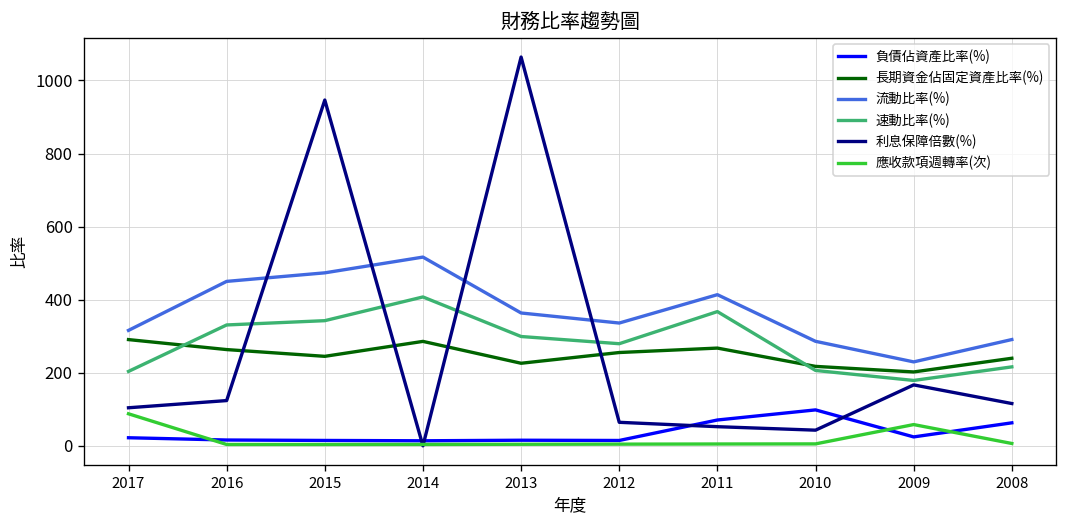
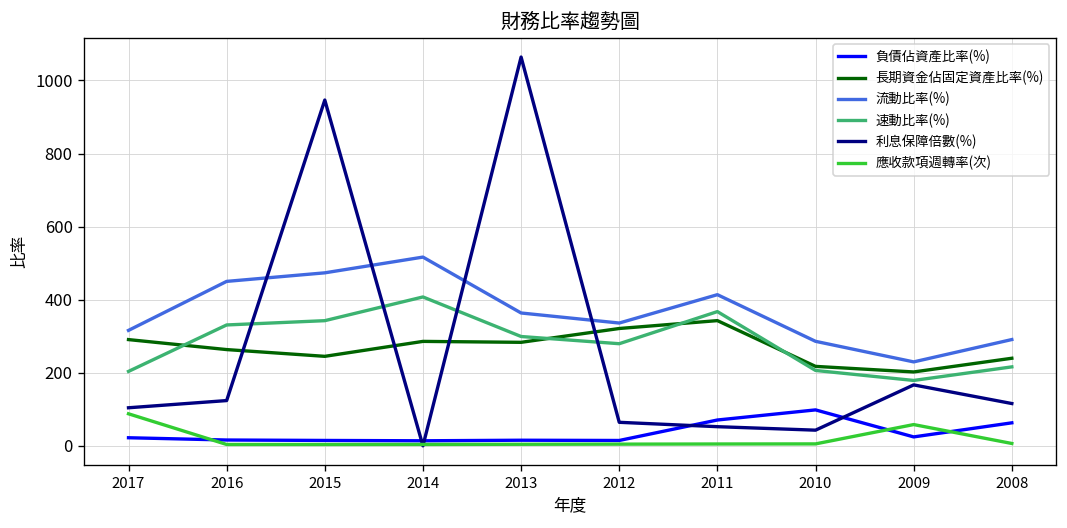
  {
    "負債佔資產比率(%)": {
      "2017": 20,
      "2016": 20,
      "2015": 10,
      "2014": 10,
      "2013": 20,
      "2012": 10,
      "2011": 70,
      "2010": 100,
      "2009": 20,
      "2008": 60
    },
    "長期資金佔固定資產比率(%)": {
      "2017": 290,
      "2016": 260,
      "2015": 240,
      "2014": 290,
-     "2013": 230,
-     "2012": 260,
-     "2011": 270,
+     "2013": 280,
+     "2012": 320,
+     "2011": 340,
      "2010": 220,
      "2009": 200,
      "2008": 240
    },
    "流動比率(%)": {
      "2017": 320,
      "2016": 450,
      "2015": 470,
      "2014": 520,
      "2013": 360,
      "2012": 340,
      "2011": 410,
      "2010": 290,
      "2009": 230,
      "2008": 290
    },
    "速動比率(%)": {
      "2017": 200,
      "2016": 330,
      "2015": 340,
      "2014": 410,
      "2013": 300,
      "2012": 280,
      "2011": 370,
      "2010": 210,
      "2009": 180,
      "2008": 220
    },
    "利息保障倍數(%)": {
      "2017": 100,
      "2016": 120,
      "2015": 950,
      "2013": 1060,
      "2012": 60,
      "2011": 50,
      "2010": 40,
      "2009": 170,
      "2008": 120
    },
    "應收款項週轉率(次)": {
      "2017": 90,
      "2016": 0,
      "2015": 0,
      "2013": 0,
      "2012": 0,
      "2011": 10,
      "2010": 10,
      "2009": 60,
      "2008": 10
    }
  }
